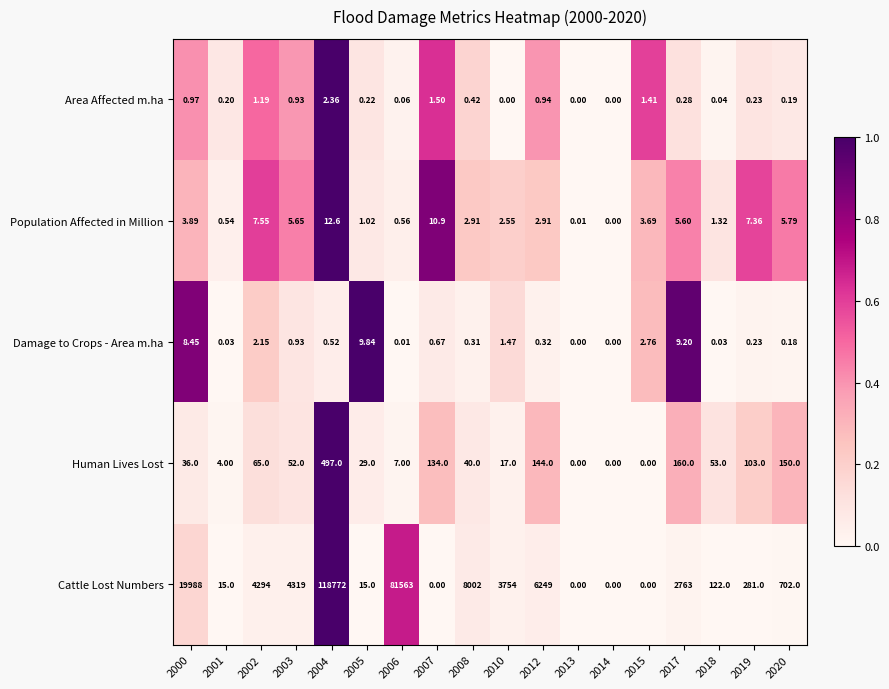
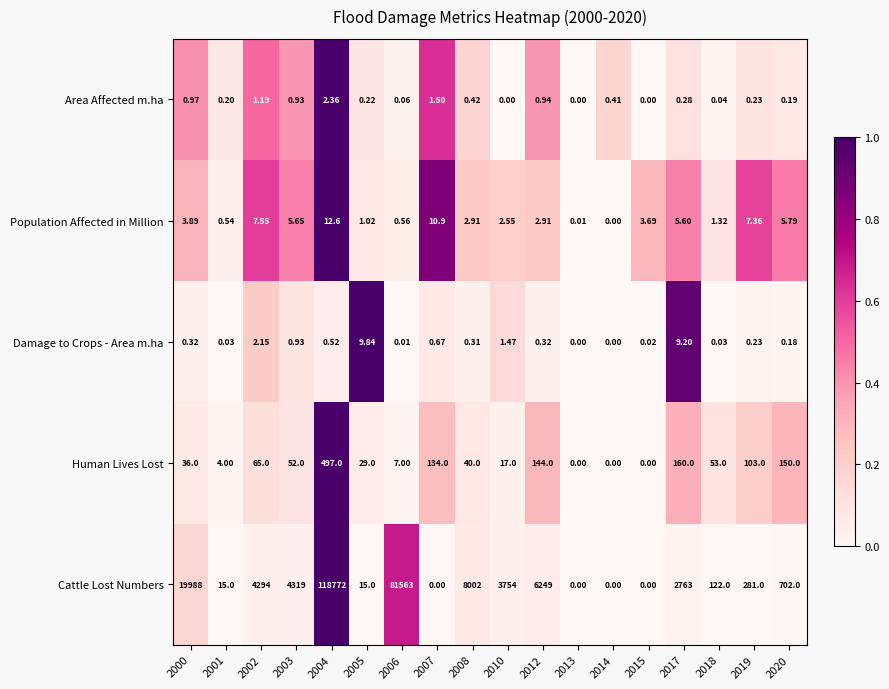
  {
    "Area Affected m.ha": {
      "2000": 0.97,
      "2001": 0.20,
      "2002": 1.19,
      "2003": 0.93,
      "2004": 2.36,
      "2005": 0.22,
      "2006": 0.06,
      "2007": 1.50,
      "2008": 0.42,
      "2010": 0.00,
      "2012": 0.94,
      "2013": 0.00,
-     "2014": 0.00,
-     "2015": 1.41,
+     "2014": 0.41,
+     "2015": 0.00,
      "2017": 0.28,
      "2018": 0.04,
      "2019": 0.23,
      "2020": 0.19
    },
    "Population Affected in Million": {
      "2000": 3.89,
      "2001": 0.54,
      "2002": 7.55,
      "2003": 5.65,
      "2004": 12.6,
      "2005": 1.02,
      "2006": 0.56,
      "2007": 10.9,
      "2008": 2.91,
      "2010": 2.55,
      "2012": 2.91,
      "2013": 0.01,
      "2014": 0.00,
      "2015": 3.69,
      "2017": 5.60,
      "2018": 1.32,
      "2019": 7.36,
      "2020": 5.79
    },
    "Damage to Crops - Area m.ha": {
-     "2000": 8.45,
+     "2000": 0.32,
      "2001": 0.03,
      "2002": 2.15,
      "2003": 0.93,
      "2004": 0.52,
      "2005": 9.84,
      "2006": 0.01,
      "2007": 0.67,
      "2008": 0.31,
      "2010": 1.47,
      "2012": 0.32,
      "2013": 0.00,
      "2014": 0.00,
-     "2015": 2.76,
+     "2015": 0.02,
      "2017": 9.20,
      "2018": 0.03,
      "2019": 0.23,
      "2020": 0.18
    },
    "Human Lives Lost": {
      "2000": 36.0,
      "2001": 4.00,
      "2002": 65.0,
      "2003": 52.0,
      "2004": 497.0,
      "2005": 29.0,
      "2006": 7.00,
      "2007": 134.0,
      "2008": 40.0,
      "2010": 17.0,
      "2012": 144.0,
      "2013": 0.00,
      "2014": 0.00,
      "2015": 0.00,
      "2017": 160.0,
      "2018": 53.0,
      "2019": 103.0,
      "2020": 150.0
    },
    "Cattle Lost Numbers": {
      "2000": 19988,
      "2001": 15.0,
      "2002": 4294,
      "2003": 4319,
      "2004": 118772,
      "2005": 15.0,
      "2006": 81563,
      "2007": 0.00,
      "2008": 8002,
      "2010": 3754,
      "2012": 6249,
      "2013": 0.00,
      "2014": 0.00,
      "2015": 0.00,
      "2017": 2763,
      "2018": 122.0,
      "2019": 281.0,
      "2020": 702.0
    }
  }
